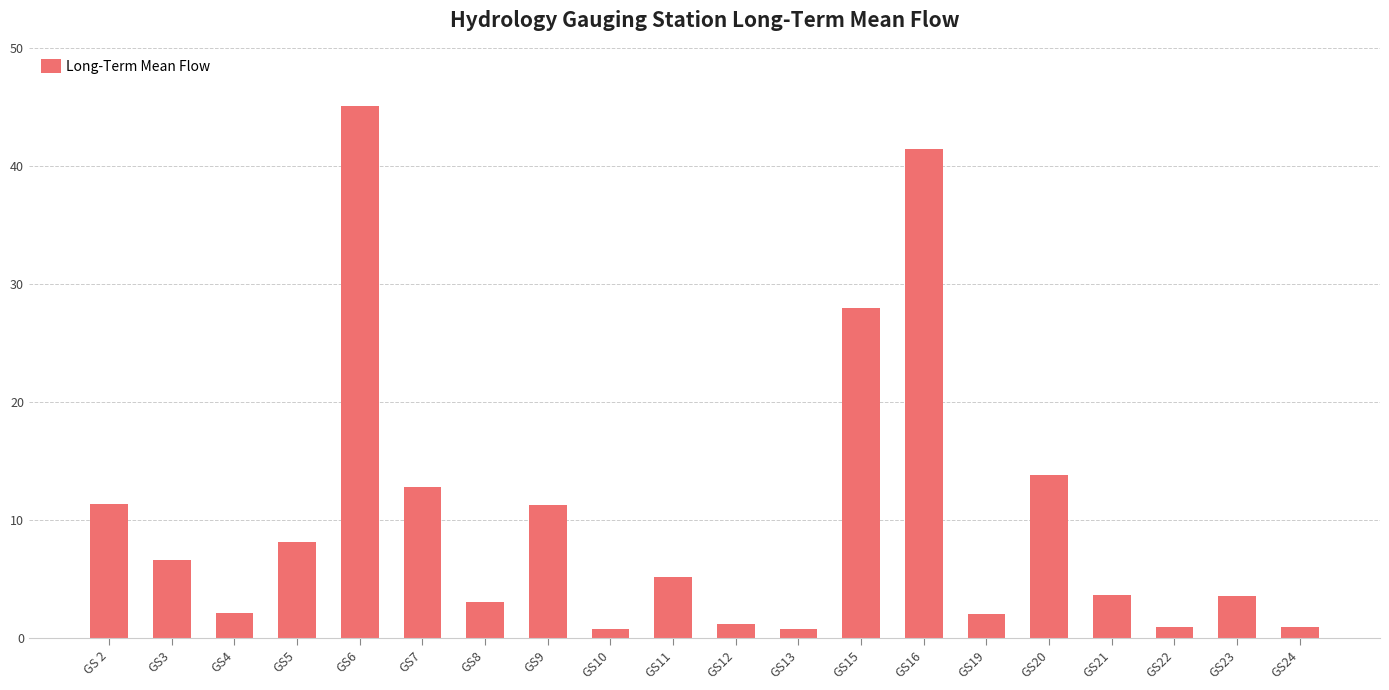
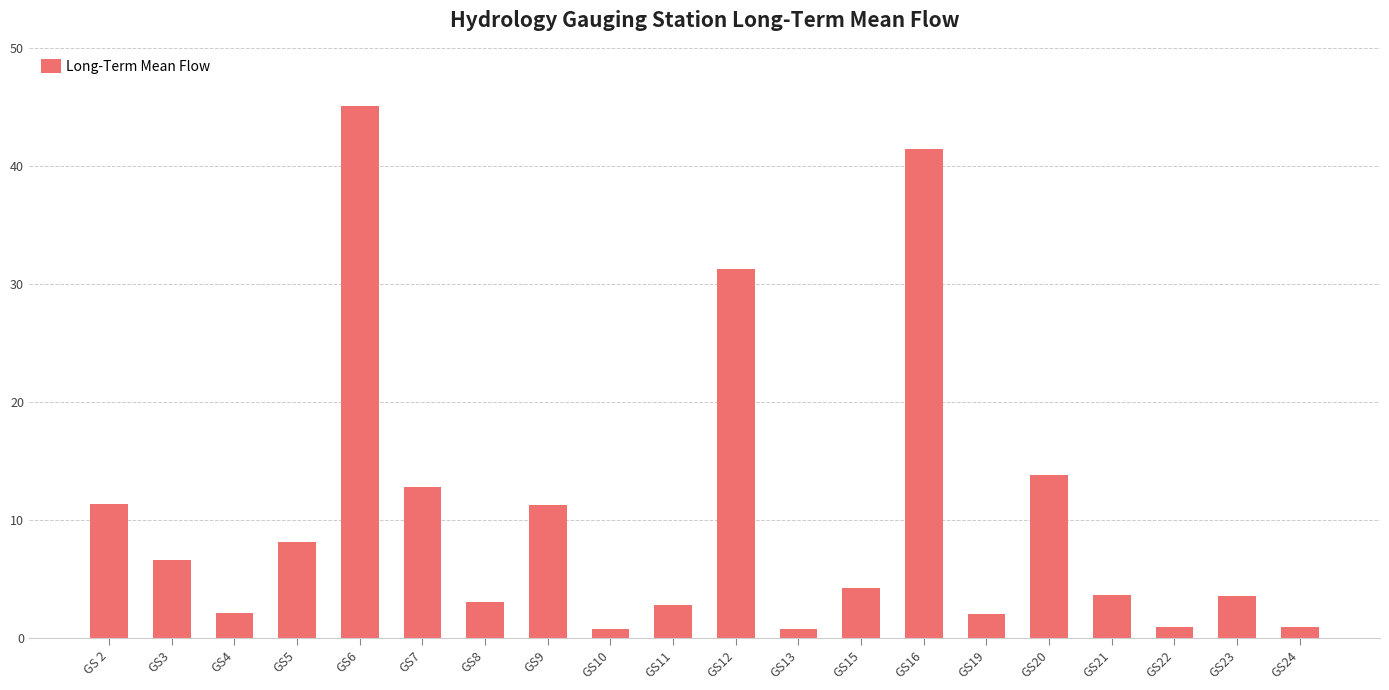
  {
    "GS 2": 11.3,
    "GS3": 6.6,
    "GS4": 2.1,
    "GS5": 8.1,
    "GS6": 45.1,
    "GS7": 12.8,
    "GS8": 3.1,
    "GS9": 11.2,
    "GS10": 0.8,
-   "GS11": 5.1,
-   "GS12": 1.2,
+   "GS11": 2.8,
+   "GS12": 31.2,
    "GS13": 0.8,
-   "GS15": 28.0,
+   "GS15": 4.2,
    "GS16": 41.4,
    "GS19": 2.0,
    "GS20": 13.8,
    "GS21": 3.6,
    "GS22": 0.9,
    "GS23": 3.6,
    "GS24": 0.9
  }
